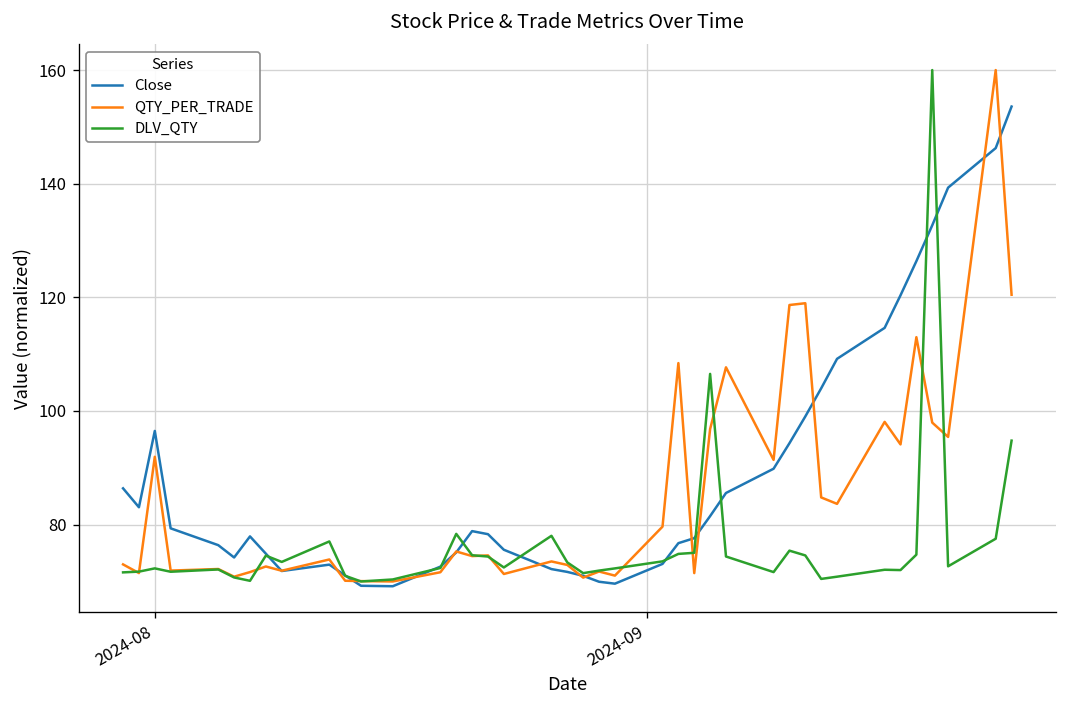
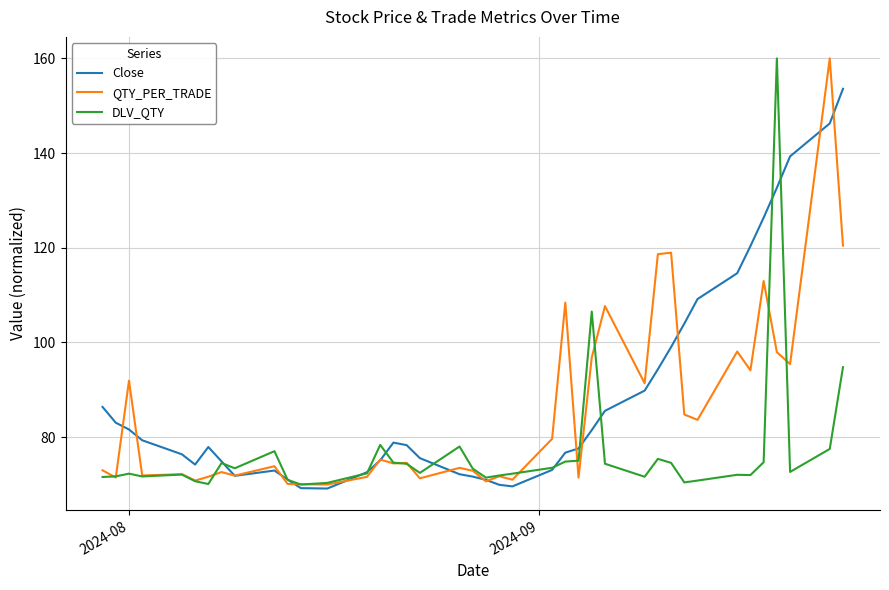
  {
    "Close": {
-     "2024-08": 96
+     "2024-08": 82
    },
    "QTY_PER_TRADE": {
      "2024-08": 92
    },
    "DLV_QTY": {
      "2024-08": 72
    }
  }
